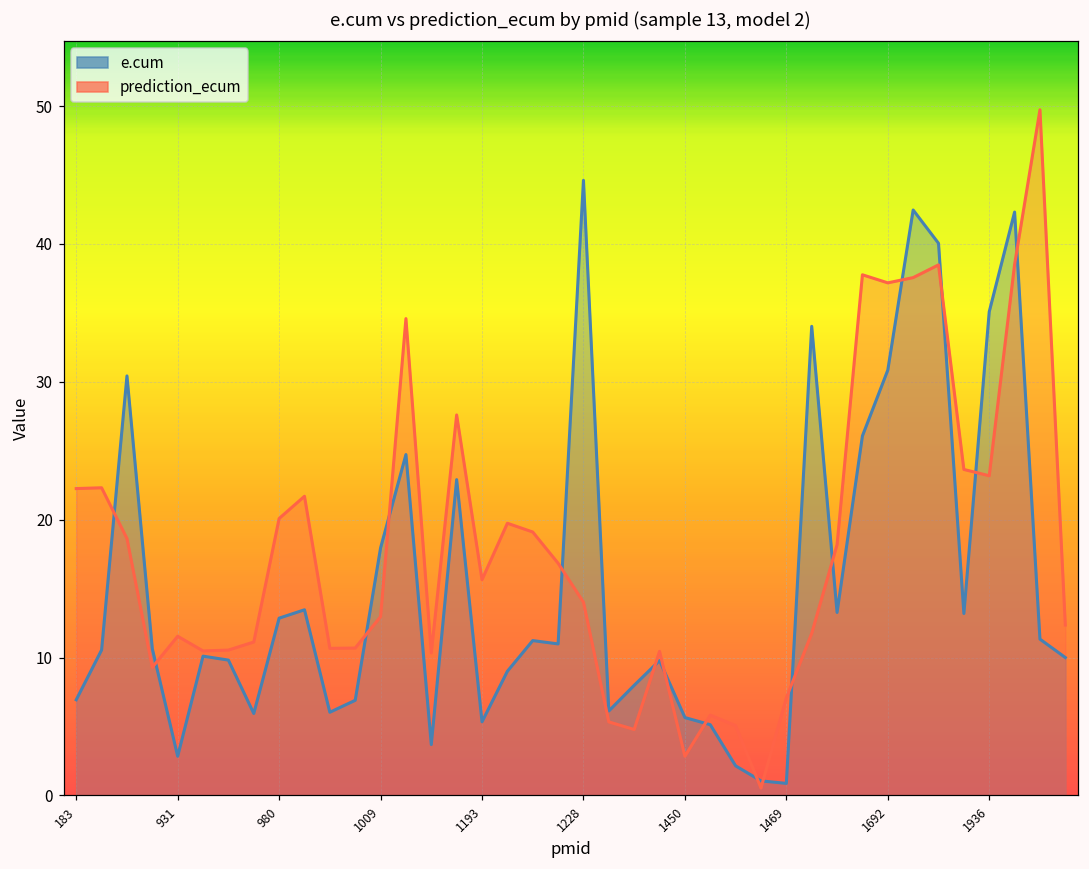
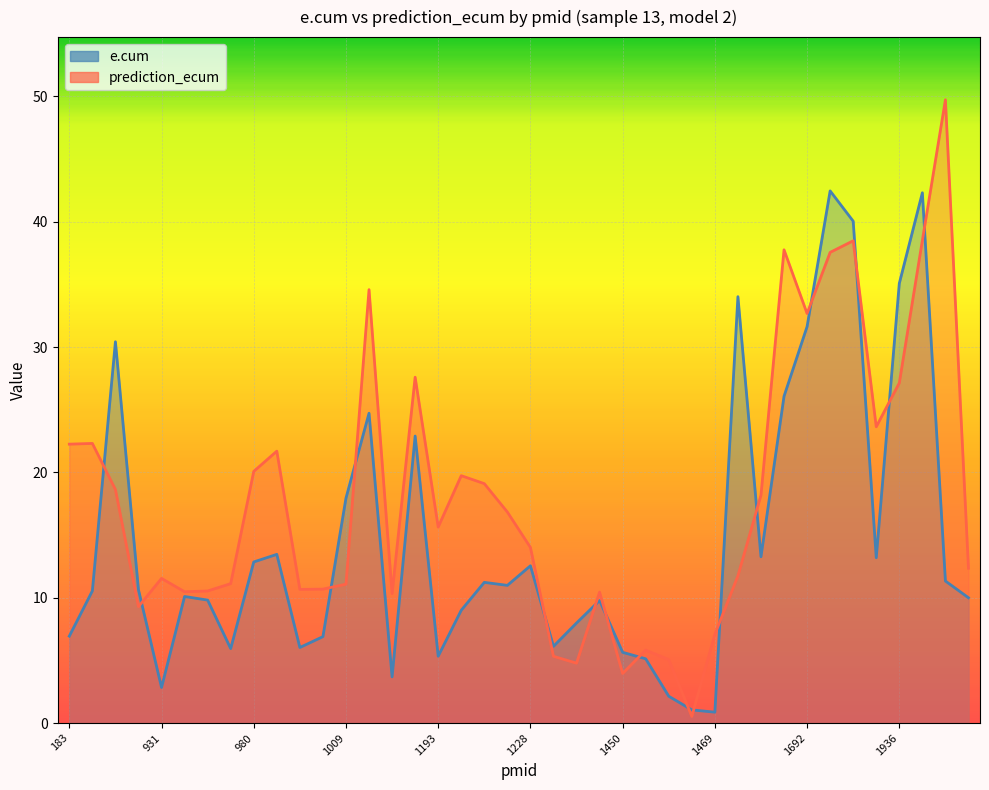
  {
    "e.cum": {
      "183": 6.9,
      "931": 2.8,
      "980": 12.9,
      "1009": 17.9,
      "1193": 5.3,
-     "1228": 44.6,
+     "1228": 12.5,
      "1450": 5.6,
      "1469": 0.9,
-     "1692": 30.8,
+     "1692": 31.6,
      "1936": 35.1
    },
    "prediction_ecum": {
      "183": 22.3,
      "931": 11.5,
      "980": 20.1,
-     "1009": 13.0,
+     "1009": 11.1,
      "1193": 15.6,
      "1228": 14.0,
-     "1450": 2.8,
+     "1450": 4.0,
      "1469": 7.1,
-     "1692": 37.2,
-     "1936": 23.2
+     "1692": 32.7,
+     "1936": 27.1
    }
  }
